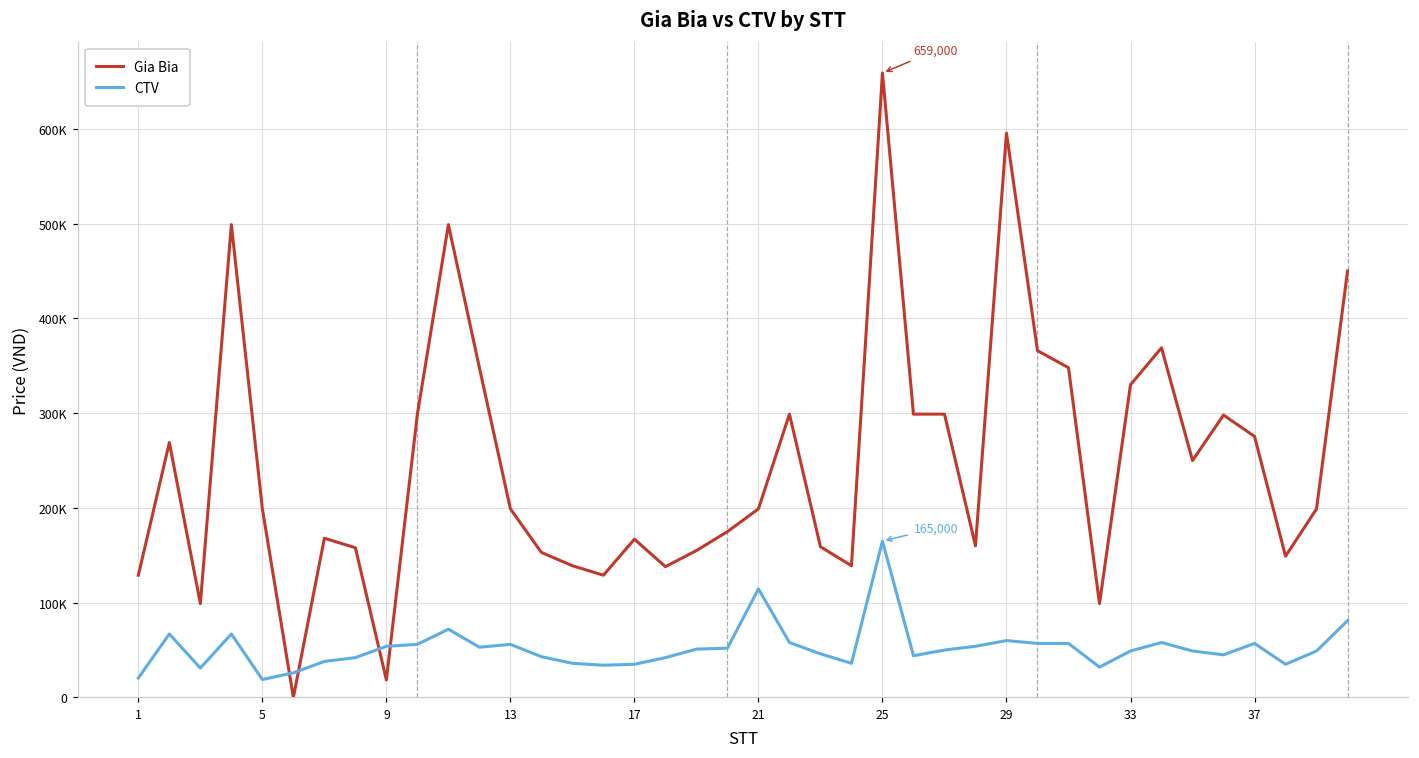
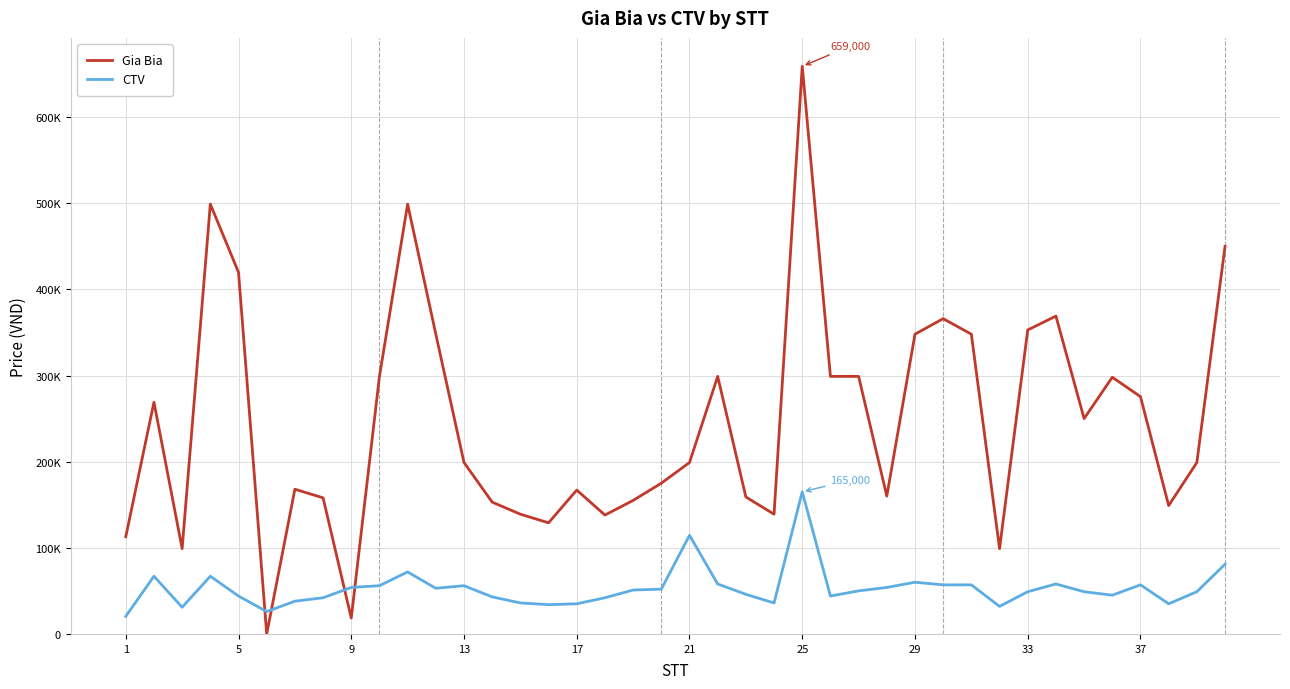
  {
    "Gia Bia": {
-     "1": 130000,
-     "5": 200000,
+     "1": 110000,
+     "5": 420000,
      "9": 20000,
      "13": 200000,
      "17": 170000,
      "21": 200000,
-     "29": 600000,
-     "33": 330000,
+     "29": 350000,
+     "33": 350000,
      "37": 280000
    },
    "CTV": {
      "1": 20000,
-     "5": 20000,
+     "5": 40000,
      "9": 50000,
      "13": 60000,
      "17": 40000,
      "21": 110000,
      "29": 60000,
      "33": 50000,
      "37": 60000
    }
  }
